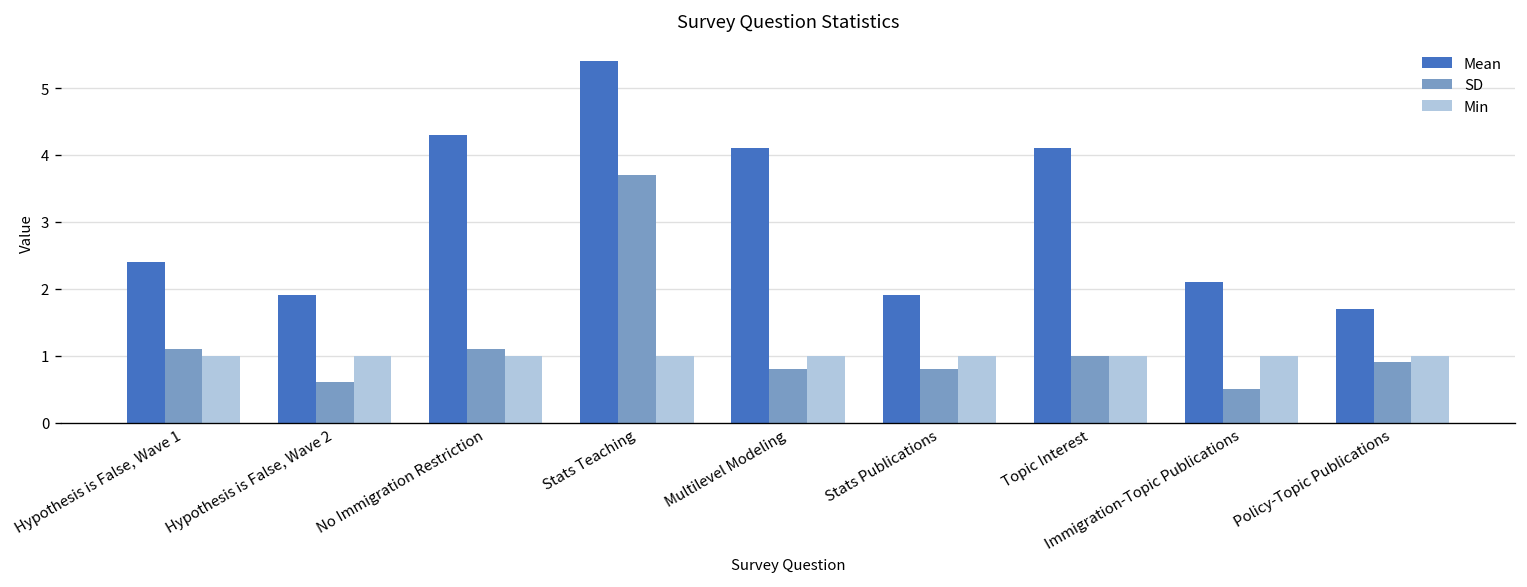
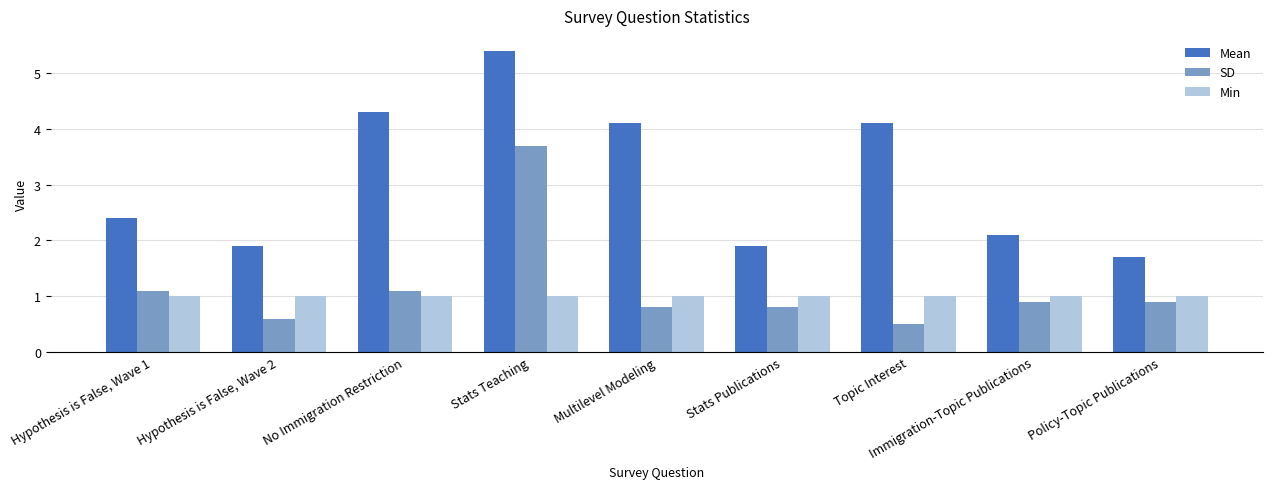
  {
    "Mean": {
      "Hypothesis is False, Wave 1": 2.4,
      "Hypothesis is False, Wave 2": 1.9,
      "No Immigration Restriction": 4.3,
      "Stats Teaching": 5.4,
      "Multilevel Modeling": 4.1,
      "Stats Publications": 1.9,
      "Topic Interest": 4.1,
      "Immigration-Topic Publications": 2.1,
      "Policy-Topic Publications": 1.7
    },
    "SD": {
      "Hypothesis is False, Wave 1": 1.1,
      "Hypothesis is False, Wave 2": 0.6,
      "No Immigration Restriction": 1.1,
      "Stats Teaching": 3.7,
      "Multilevel Modeling": 0.8,
      "Stats Publications": 0.8,
-     "Topic Interest": 1.0,
-     "Immigration-Topic Publications": 0.5,
+     "Topic Interest": 0.5,
+     "Immigration-Topic Publications": 0.9,
      "Policy-Topic Publications": 0.9
    },
    "Min": {
      "Hypothesis is False, Wave 1": 1.0,
      "Hypothesis is False, Wave 2": 1.0,
      "No Immigration Restriction": 1.0,
      "Stats Teaching": 1.0,
      "Multilevel Modeling": 1.0,
      "Stats Publications": 1.0,
      "Topic Interest": 1.0,
      "Immigration-Topic Publications": 1.0,
      "Policy-Topic Publications": 1.0
    }
  }
